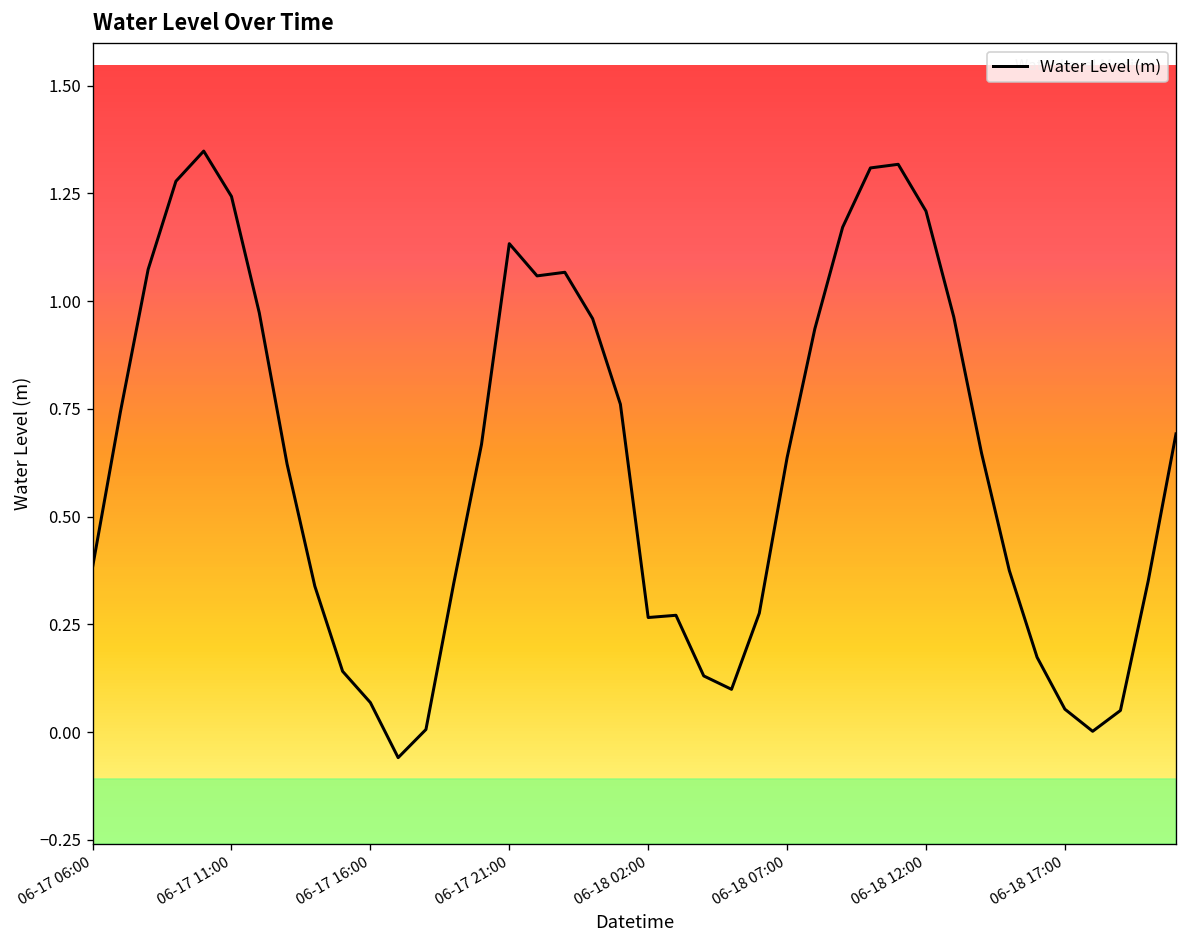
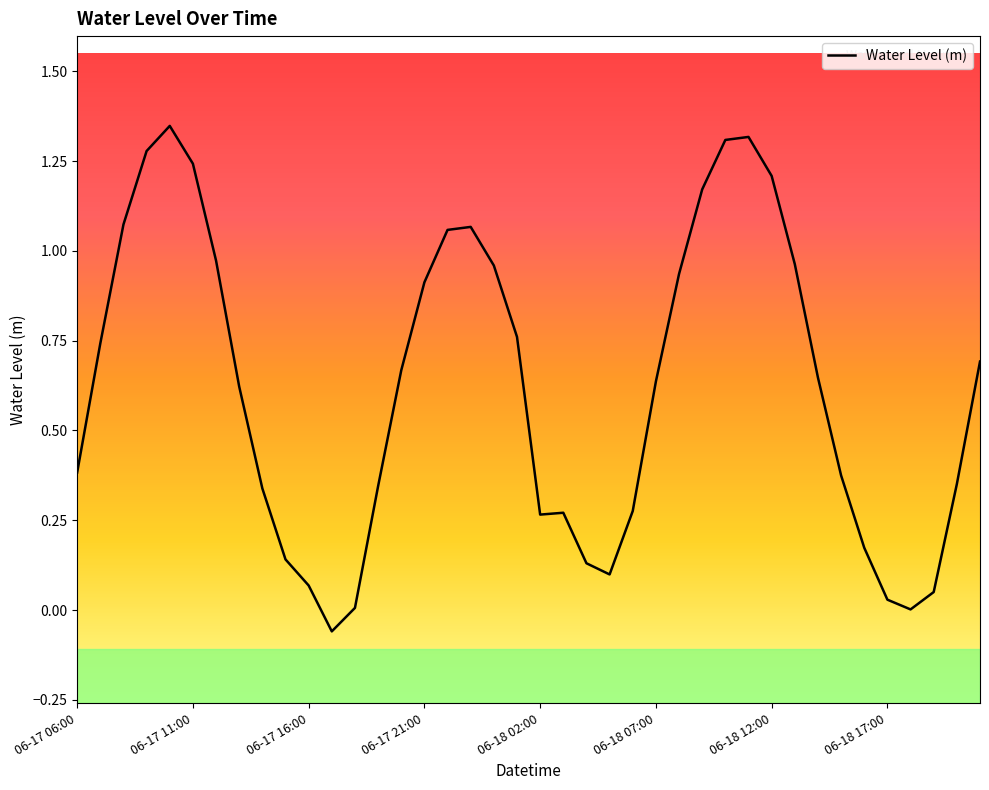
  {
    "06-17 06:00": 0.38,
    "06-17 11:00": 1.24,
    "06-17 16:00": 0.07,
-   "06-17 21:00": 1.13,
+   "06-17 21:00": 0.91,
    "06-18 02:00": 0.27,
    "06-18 07:00": 0.64,
    "06-18 12:00": 1.21,
-   "06-18 17:00": 0.05
+   "06-18 17:00": 0.03
  }
